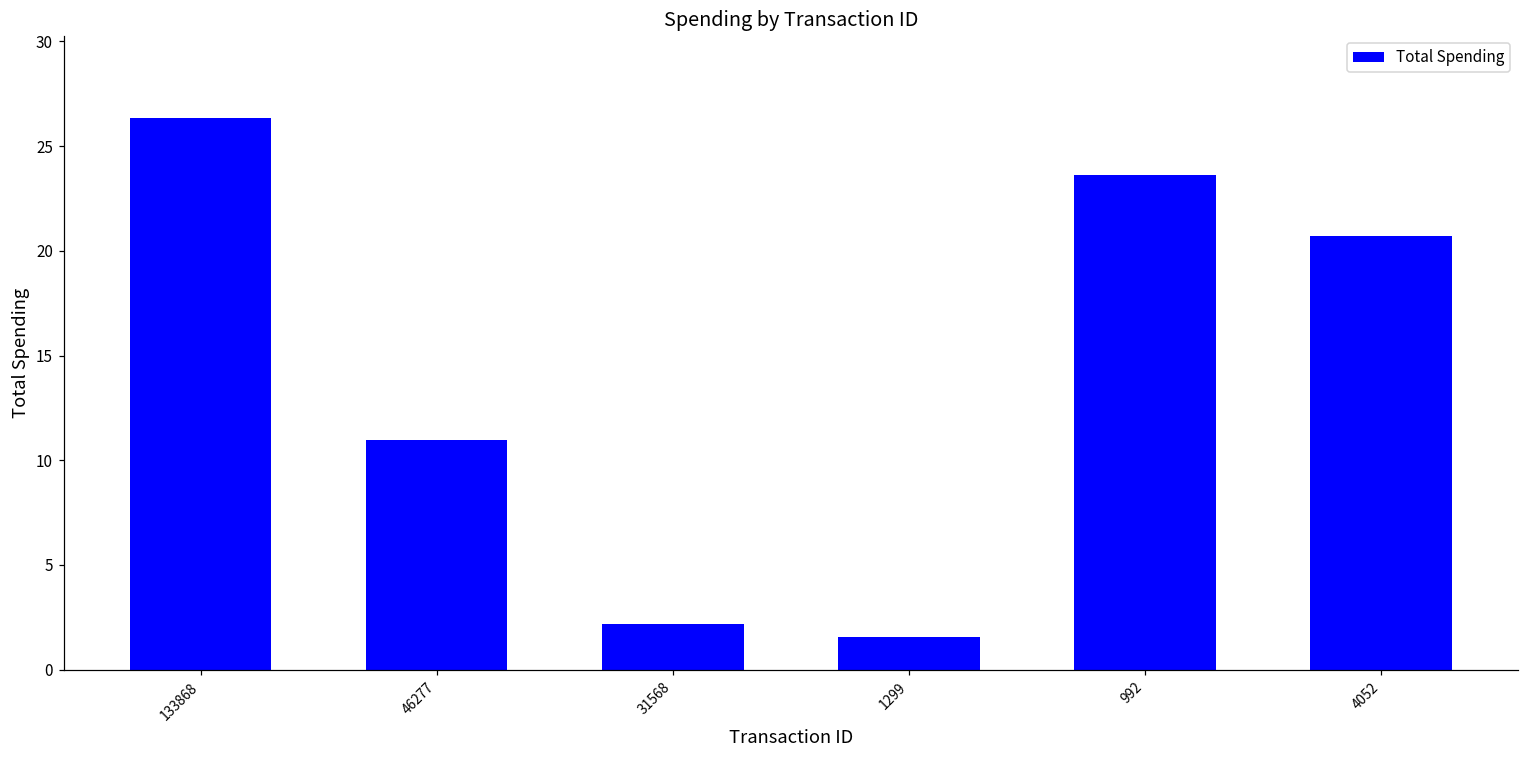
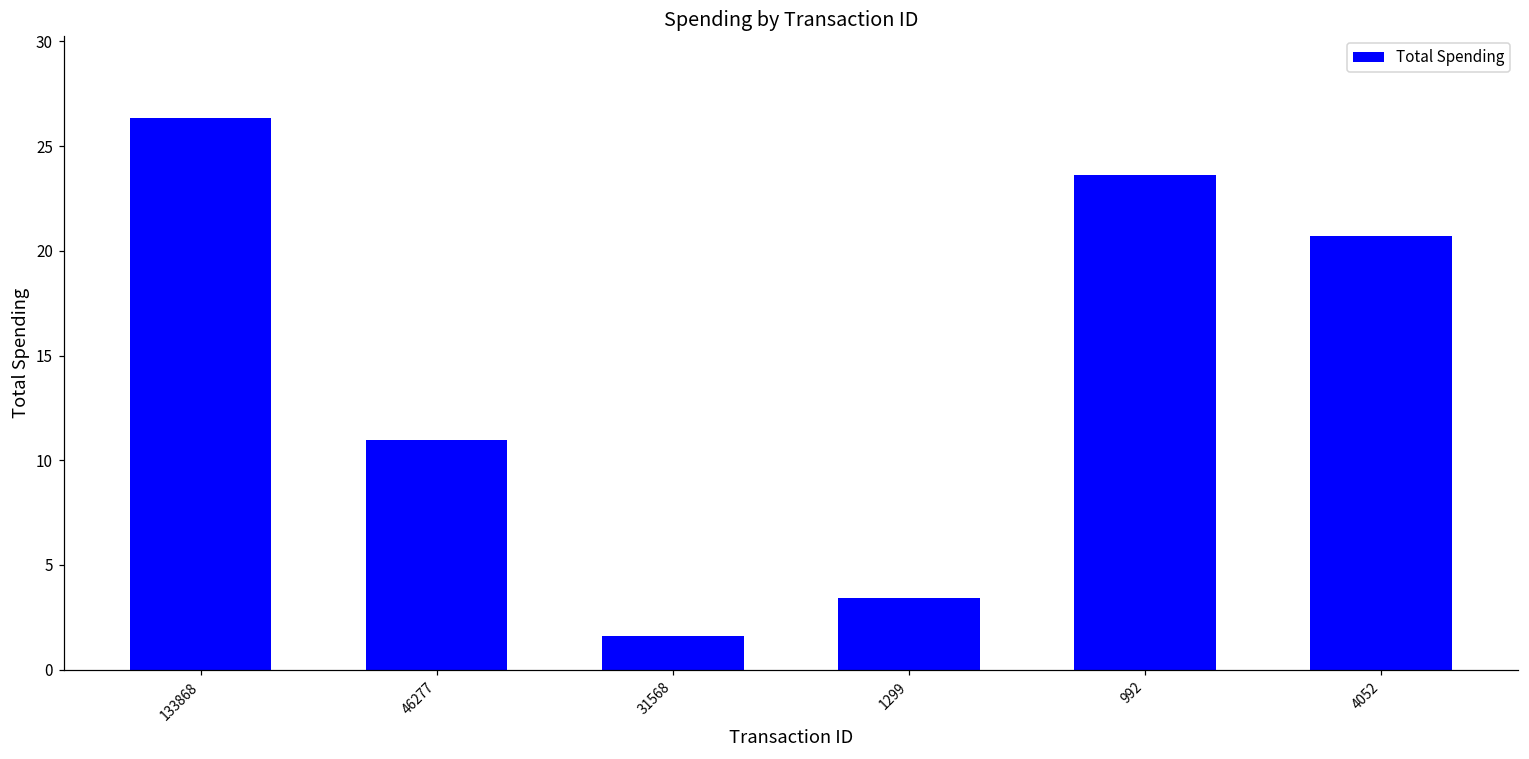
  {
    "133868": 26.3,
    "46277": 11.0,
-   "31568": 2.2,
-   "1299": 1.6,
+   "31568": 1.6,
+   "1299": 3.4,
    "992": 23.6,
    "4052": 20.7
  }
